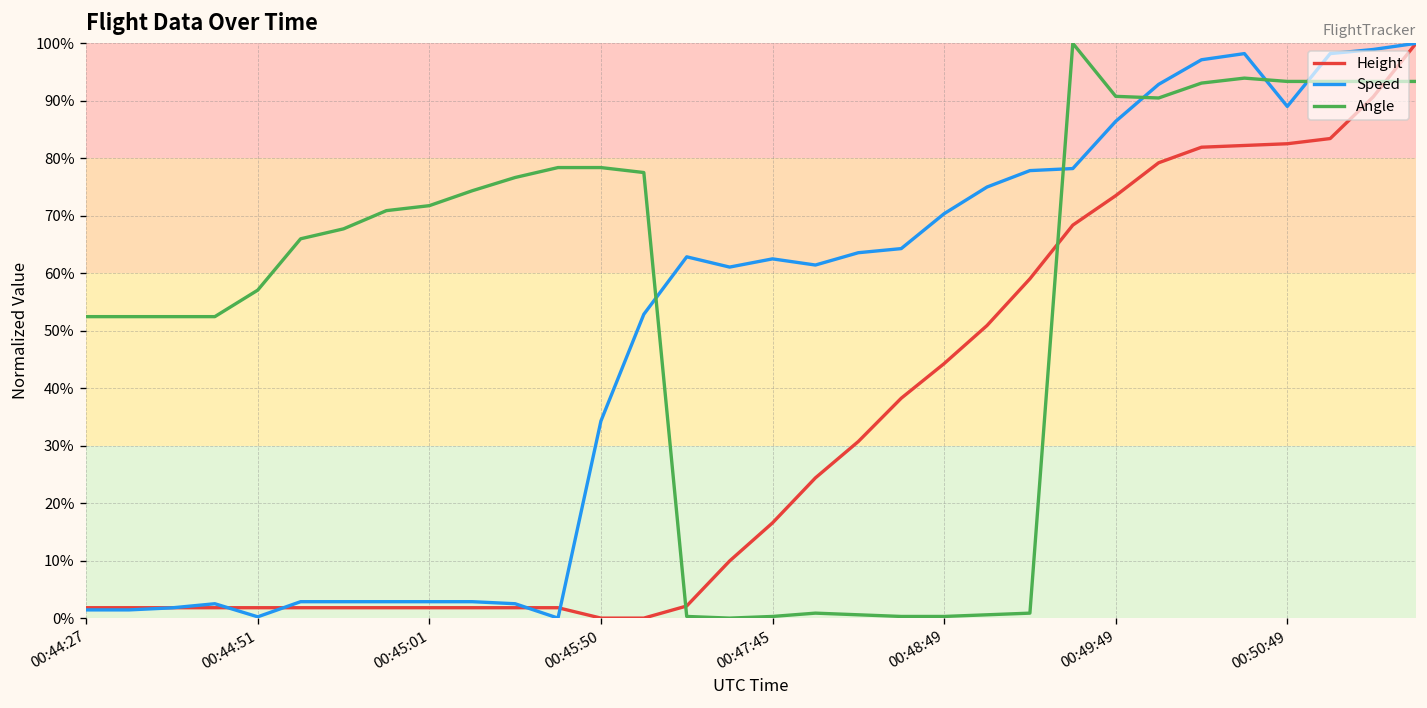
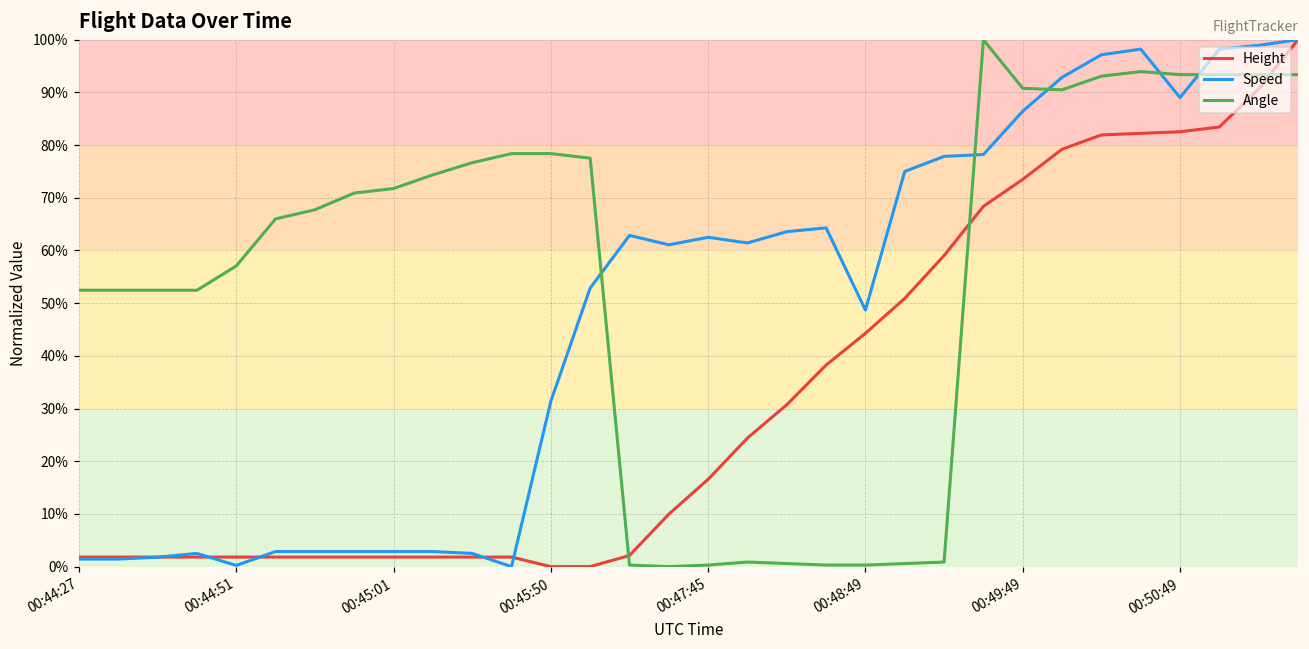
  {
    "Height": {
      "00:44:51": "2%",
      "00:45:50": "0%",
      "00:47:45": "17%",
      "00:48:49": "44%",
      "00:49:49": "73%",
      "00:50:49": "83%"
    },
    "Speed": {
      "00:44:51": "0%",
-     "00:45:50": "34%",
+     "00:45:50": "31%",
      "00:47:45": "63%",
-     "00:48:49": "70%",
+     "00:48:49": "49%",
      "00:49:49": "86%",
      "00:50:49": "89%"
    },
    "Angle": {
      "00:44:27": "52%",
      "00:44:51": "57%",
      "00:45:50": "78%",
      "00:47:45": "0%",
      "00:48:49": "0%",
      "00:49:49": "91%",
      "00:50:49": "93%"
    }
  }
